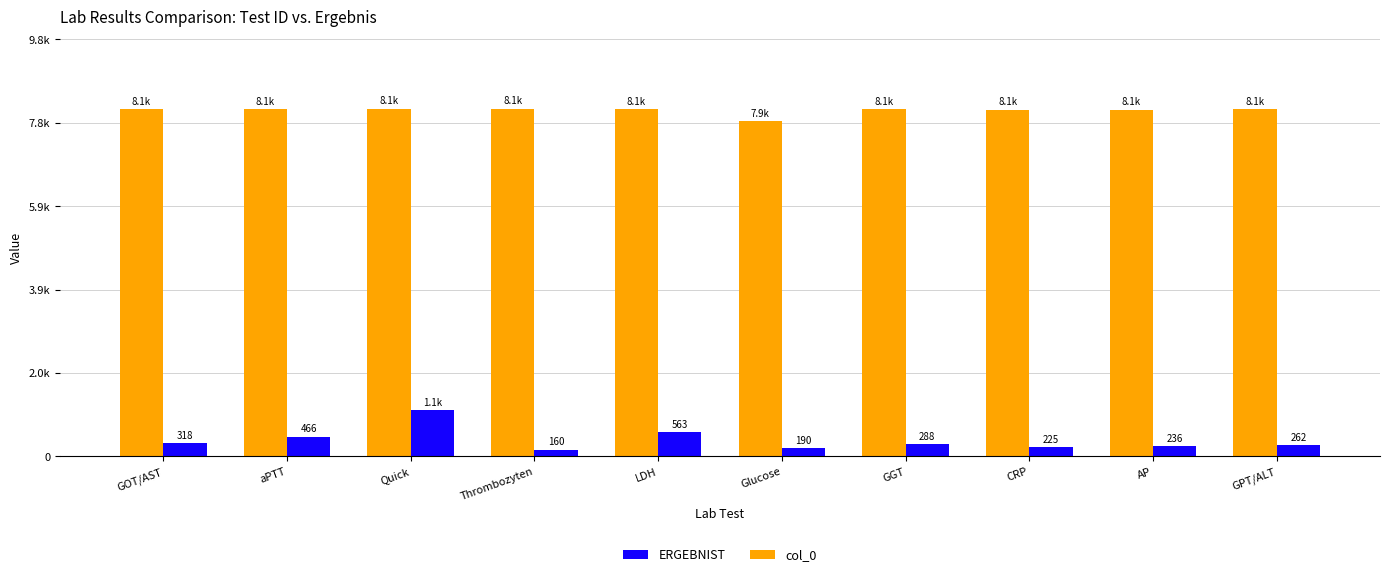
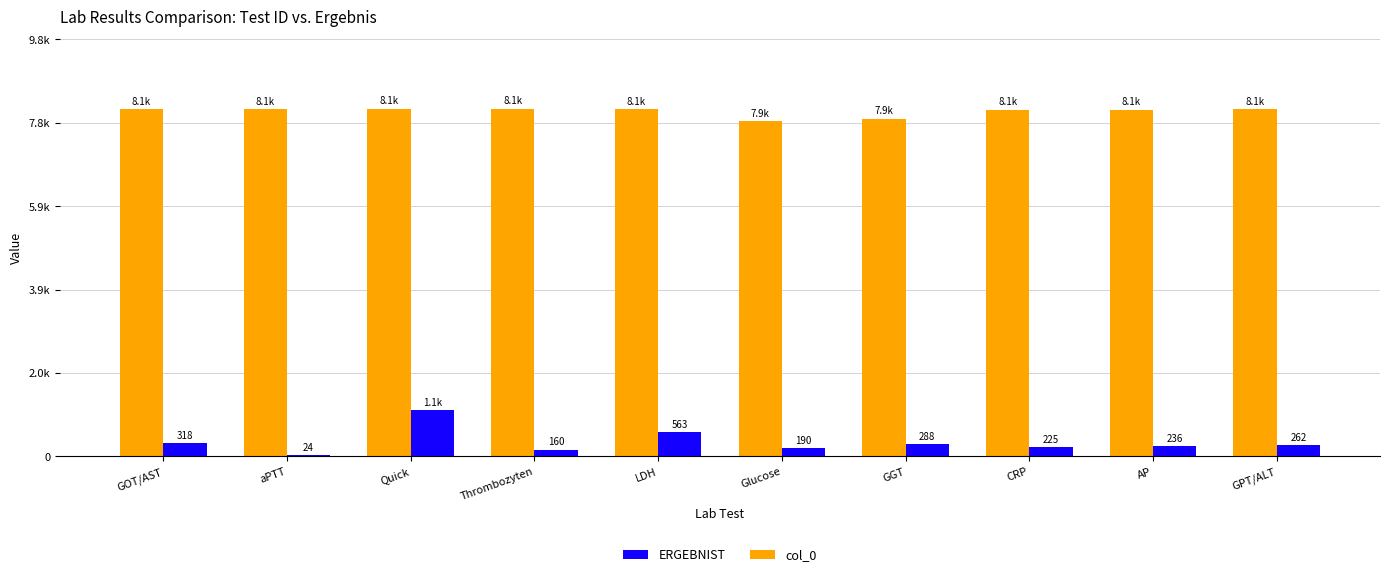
  {
    "ERGEBNIST": {
      "GOT/AST": "318",
-     "aPTT": "466",
+     "aPTT": "24",
      "Quick": "1.1k",
      "Thrombozyten": "160",
      "LDH": "563",
      "Glucose": "190",
      "GGT": "288",
      "CRP": "225",
      "AP": "236",
      "GPT/ALT": "262"
    },
    "col_0": {
      "GOT/AST": "8.1k",
      "aPTT": "8.1k",
      "Quick": "8.1k",
      "Thrombozyten": "8.1k",
      "LDH": "8.1k",
      "Glucose": "7.9k",
-     "GGT": "8.1k",
+     "GGT": "7.9k",
      "CRP": "8.1k",
      "AP": "8.1k",
      "GPT/ALT": "8.1k"
    }
  }
